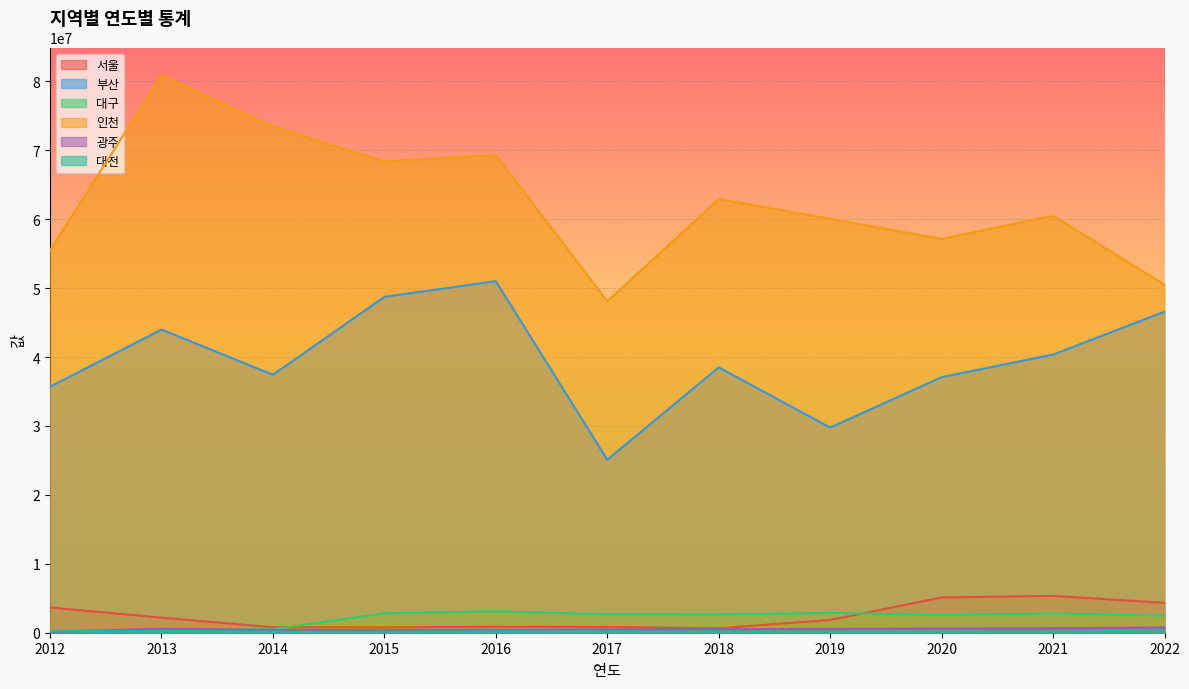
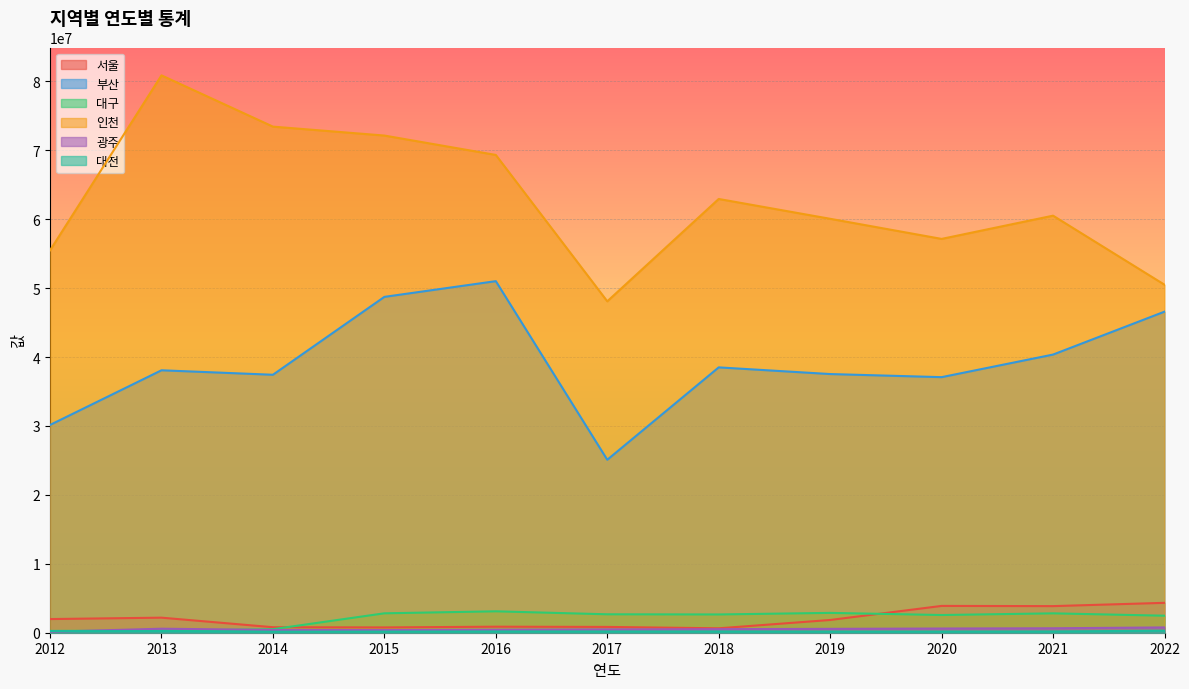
  {
    "서울": {
-     "2012": 4000000,
+     "2012": 2000000,
      "2013": 2000000,
      "2015": 1000000,
      "2016": 1000000,
      "2019": 2000000,
-     "2020": 5000000,
-     "2021": 5000000,
+     "2020": 4000000,
+     "2021": 4000000,
      "2022": 4000000
    },
    "부산": {
-     "2012": 36000000,
-     "2013": 44000000,
+     "2012": 30000000,
+     "2013": 38000000,
      "2014": 37000000,
      "2015": 49000000,
      "2016": 51000000,
      "2017": 25000000,
      "2018": 38000000,
-     "2019": 30000000,
+     "2019": 38000000,
      "2020": 37000000,
      "2021": 40000000,
      "2022": 47000000
    },
    "인천": {
      "2012": 55000000,
      "2013": 81000000,
      "2014": 73000000,
-     "2015": 68000000,
+     "2015": 72000000,
      "2016": 69000000,
      "2017": 48000000,
      "2018": 63000000,
      "2019": 60000000,
      "2020": 57000000,
      "2021": 61000000,
      "2022": 50000000
    },
    "광주": {
      "2019": 1000000,
      "2020": 1000000,
      "2021": 1000000,
      "2022": 1000000
    }
  }
